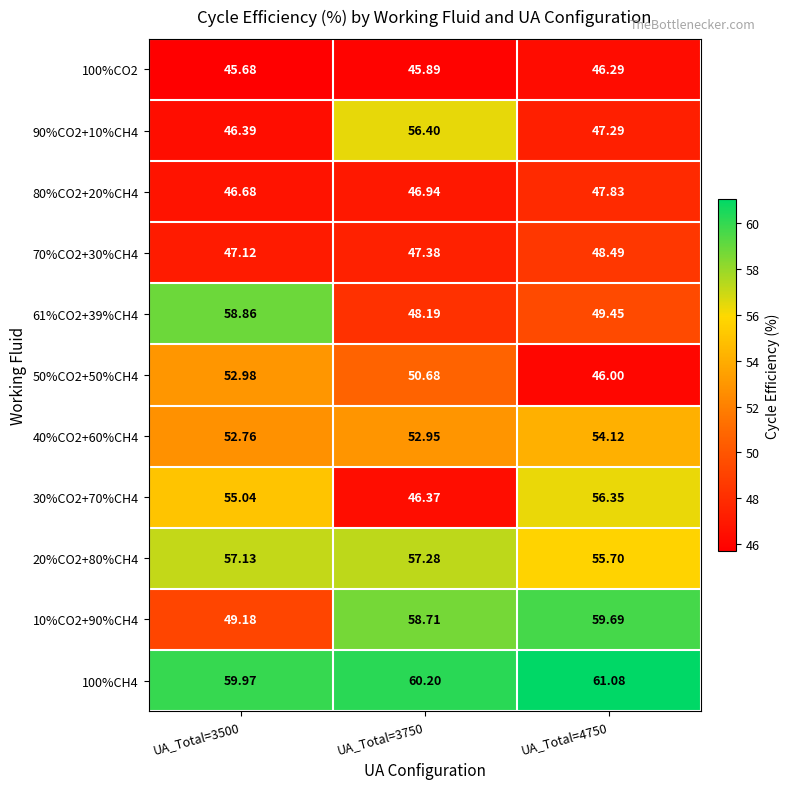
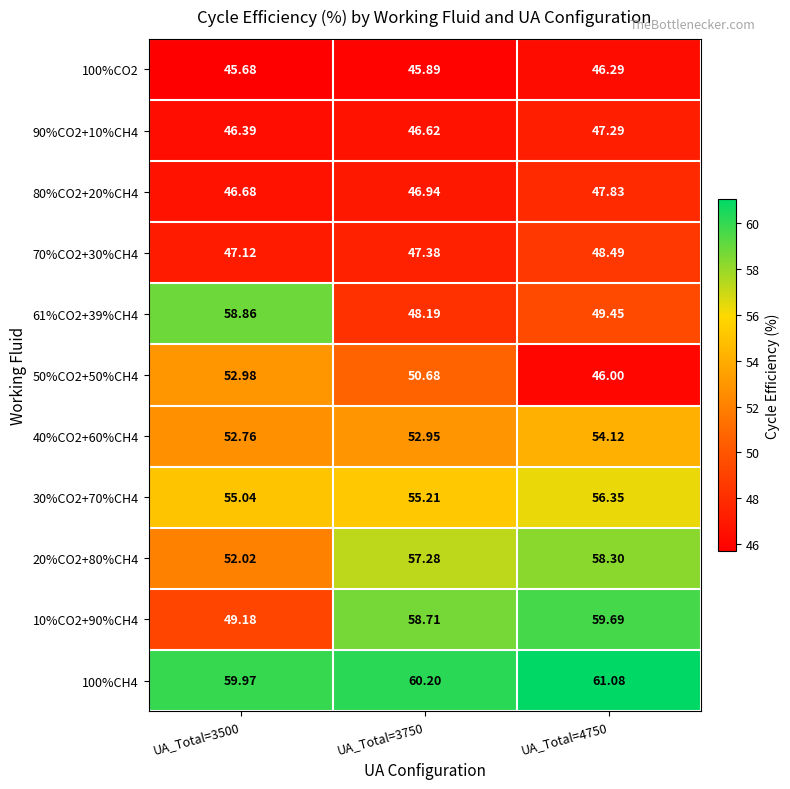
  {
    "100%CO2": {
      "UA_Total=3500": 45.68,
      "UA_Total=3750": 45.89,
      "UA_Total=4750": 46.29
    },
    "90%CO2+10%CH4": {
      "UA_Total=3500": 46.39,
-     "UA_Total=3750": 56.40,
+     "UA_Total=3750": 46.62,
      "UA_Total=4750": 47.29
    },
    "80%CO2+20%CH4": {
      "UA_Total=3500": 46.68,
      "UA_Total=3750": 46.94,
      "UA_Total=4750": 47.83
    },
    "70%CO2+30%CH4": {
      "UA_Total=3500": 47.12,
      "UA_Total=3750": 47.38,
      "UA_Total=4750": 48.49
    },
    "61%CO2+39%CH4": {
      "UA_Total=3500": 58.86,
      "UA_Total=3750": 48.19,
      "UA_Total=4750": 49.45
    },
    "50%CO2+50%CH4": {
      "UA_Total=3500": 52.98,
      "UA_Total=3750": 50.68,
      "UA_Total=4750": 46.00
    },
    "40%CO2+60%CH4": {
      "UA_Total=3500": 52.76,
      "UA_Total=3750": 52.95,
      "UA_Total=4750": 54.12
    },
    "30%CO2+70%CH4": {
      "UA_Total=3500": 55.04,
-     "UA_Total=3750": 46.37,
+     "UA_Total=3750": 55.21,
      "UA_Total=4750": 56.35
    },
    "20%CO2+80%CH4": {
-     "UA_Total=3500": 57.13,
+     "UA_Total=3500": 52.02,
      "UA_Total=3750": 57.28,
-     "UA_Total=4750": 55.70
+     "UA_Total=4750": 58.30
    },
    "10%CO2+90%CH4": {
      "UA_Total=3500": 49.18,
      "UA_Total=3750": 58.71,
      "UA_Total=4750": 59.69
    },
    "100%CH4": {
      "UA_Total=3500": 59.97,
      "UA_Total=3750": 60.20,
      "UA_Total=4750": 61.08
    }
  }
